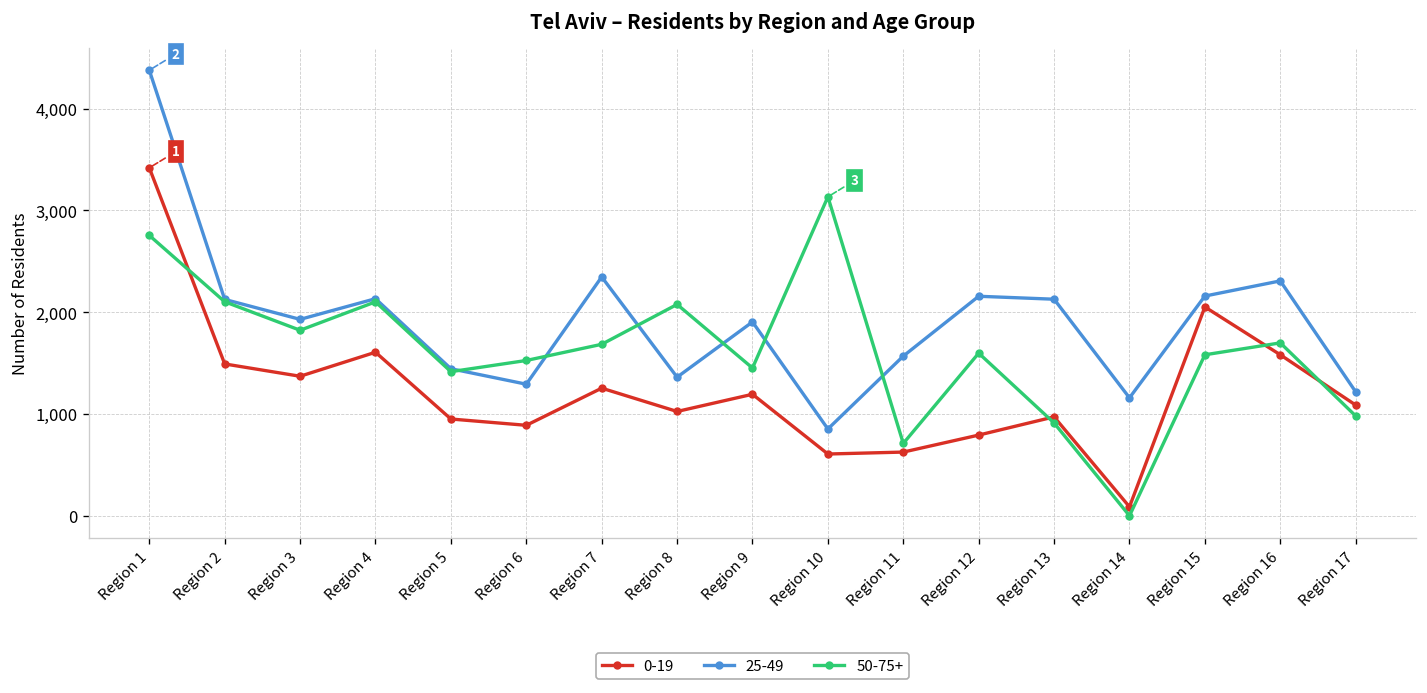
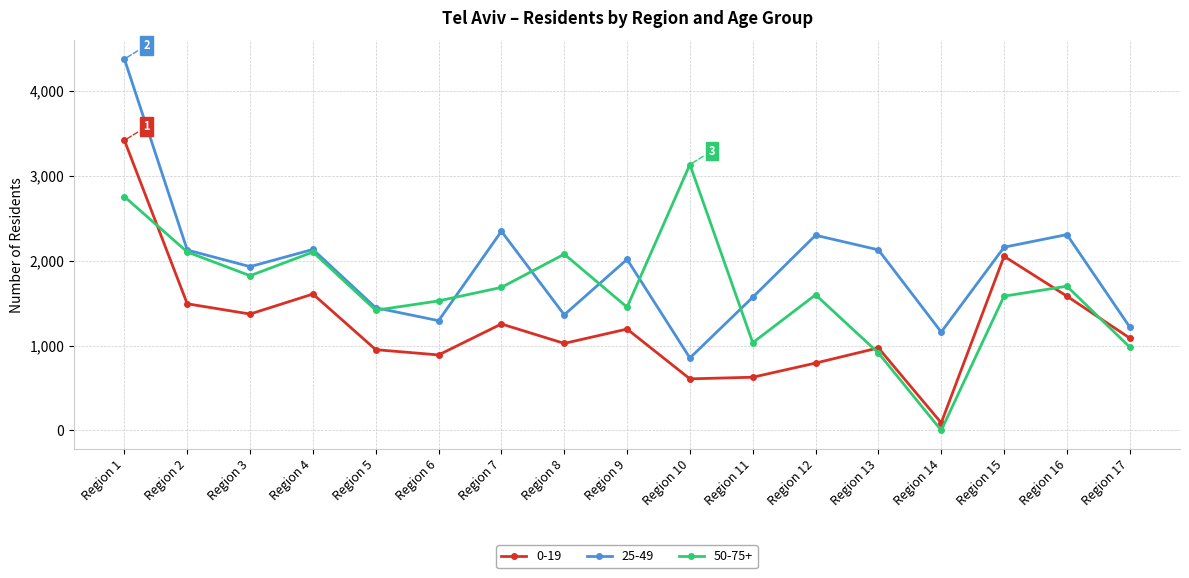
  {
    "0-19": {
      "Region 1": "3,400",
      "Region 2": "1,500",
      "Region 3": "1,400",
      "Region 4": "1,600",
      "Region 5": "1,000",
      "Region 6": "900",
      "Region 7": "1,300",
      "Region 8": "1,000",
      "Region 9": "1,200",
      "Region 10": "600",
      "Region 11": "600",
      "Region 12": "800",
      "Region 13": "1,000",
      "Region 14": "100",
      "Region 15": "2,100",
      "Region 16": "1,600",
      "Region 17": "1,100"
    },
    "25-49": {
      "Region 1": "4,400",
      "Region 3": "1,900",
      "Region 4": "2,100",
      "Region 6": "1,300",
      "Region 7": "2,300",
      "Region 8": "1,400",
-     "Region 9": "1,900",
+     "Region 9": "2,000",
      "Region 10": "900",
      "Region 11": "1,600",
-     "Region 12": "2,200",
+     "Region 12": "2,300",
      "Region 13": "2,100",
      "Region 14": "1,200",
      "Region 15": "2,200",
      "Region 16": "2,300",
      "Region 17": "1,200"
    },
    "50-75+": {
      "Region 1": "2,800",
      "Region 3": "1,800",
      "Region 4": "2,100",
      "Region 6": "1,500",
      "Region 7": "1,700",
      "Region 8": "2,100",
      "Region 9": "1,500",
      "Region 10": "3,100",
-     "Region 11": "700",
+     "Region 11": "1,000",
      "Region 12": "1,600",
      "Region 13": "900",
      "Region 14": "0",
      "Region 15": "1,600",
      "Region 16": "1,700",
      "Region 17": "1,000"
    }
  }
